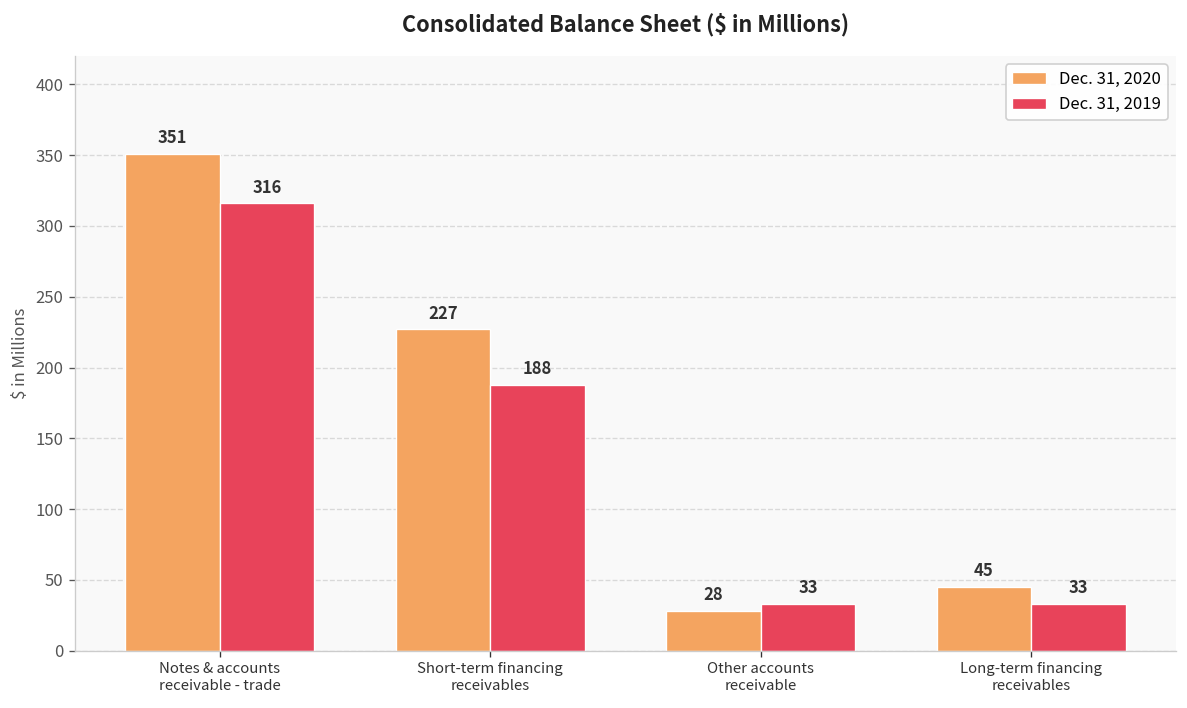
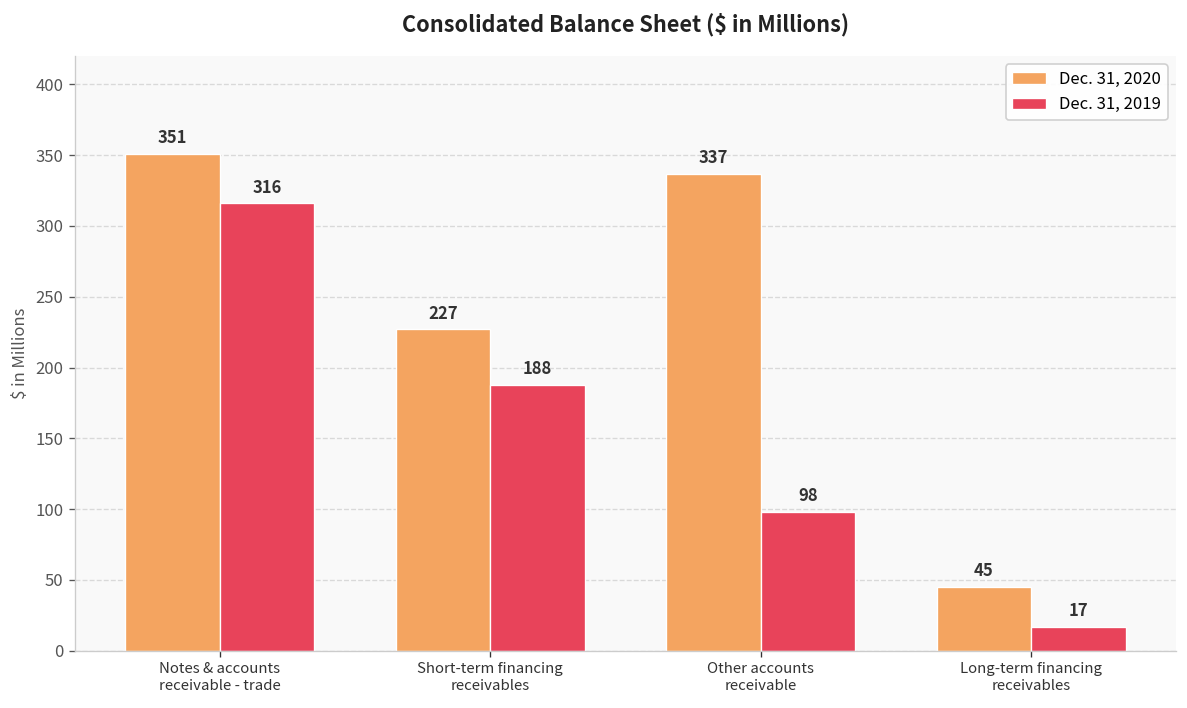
  {
    "Dec. 31, 2020": {
      "Notes & accounts receivable - trade": 351,
      "Short-term financing receivables": 227,
-     "Other accounts receivable": 28,
+     "Other accounts receivable": 337,
      "Long-term financing receivables": 45
    },
    "Dec. 31, 2019": {
      "Notes & accounts receivable - trade": 316,
      "Short-term financing receivables": 188,
-     "Other accounts receivable": 33,
-     "Long-term financing receivables": 33
+     "Other accounts receivable": 98,
+     "Long-term financing receivables": 17
    }
  }
